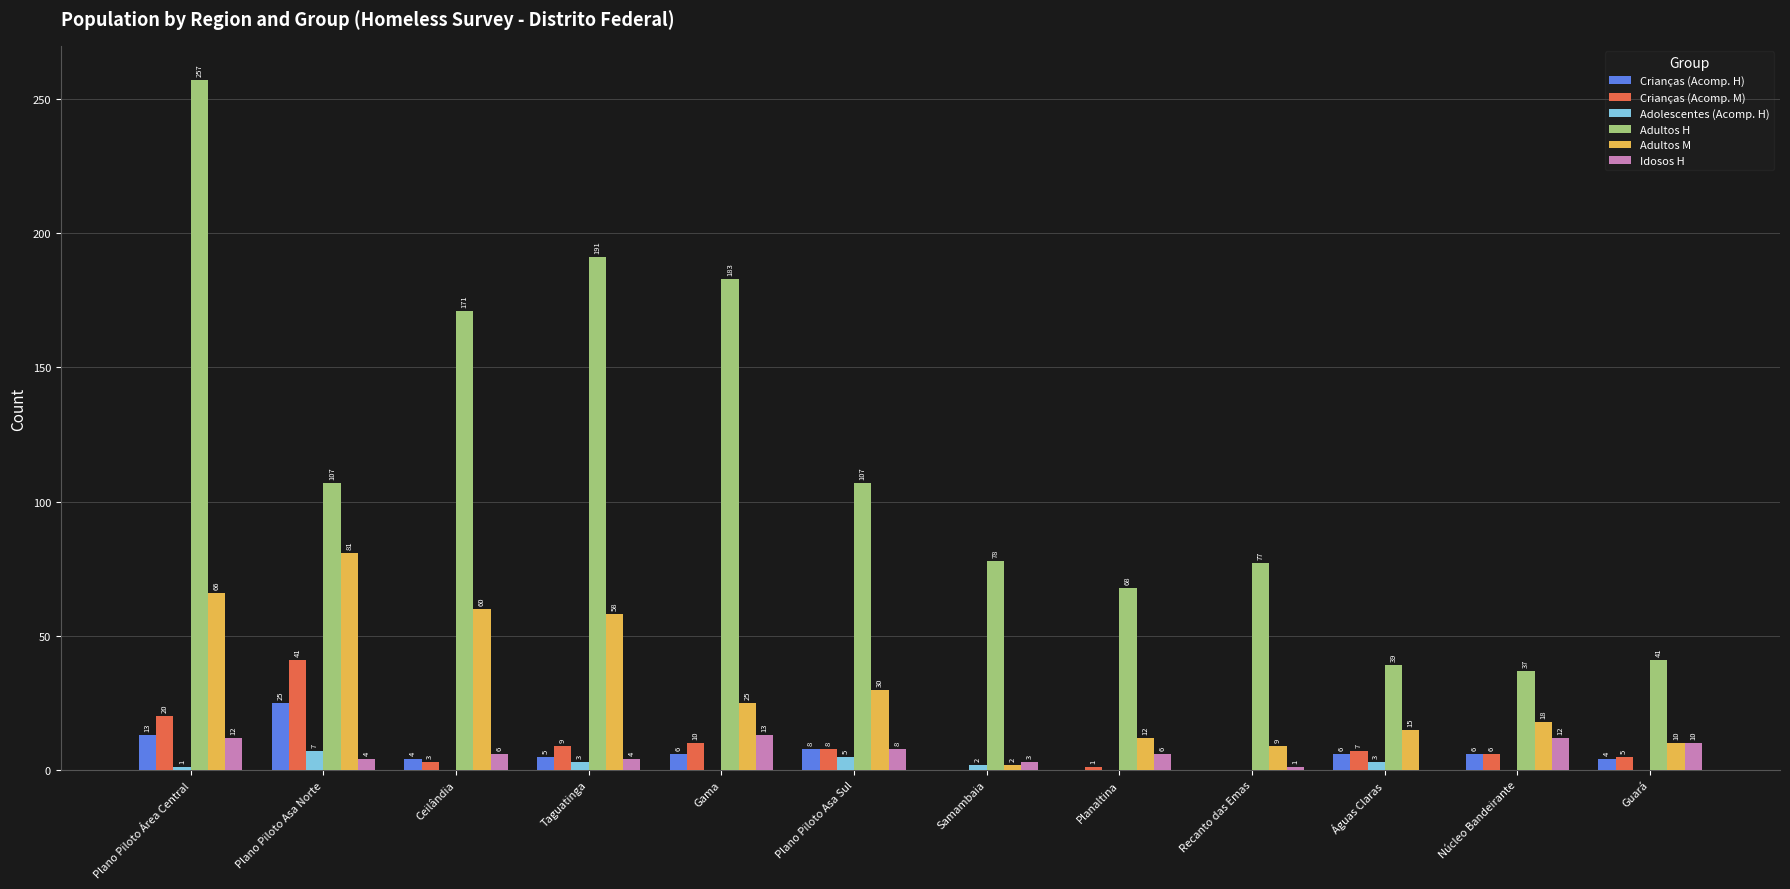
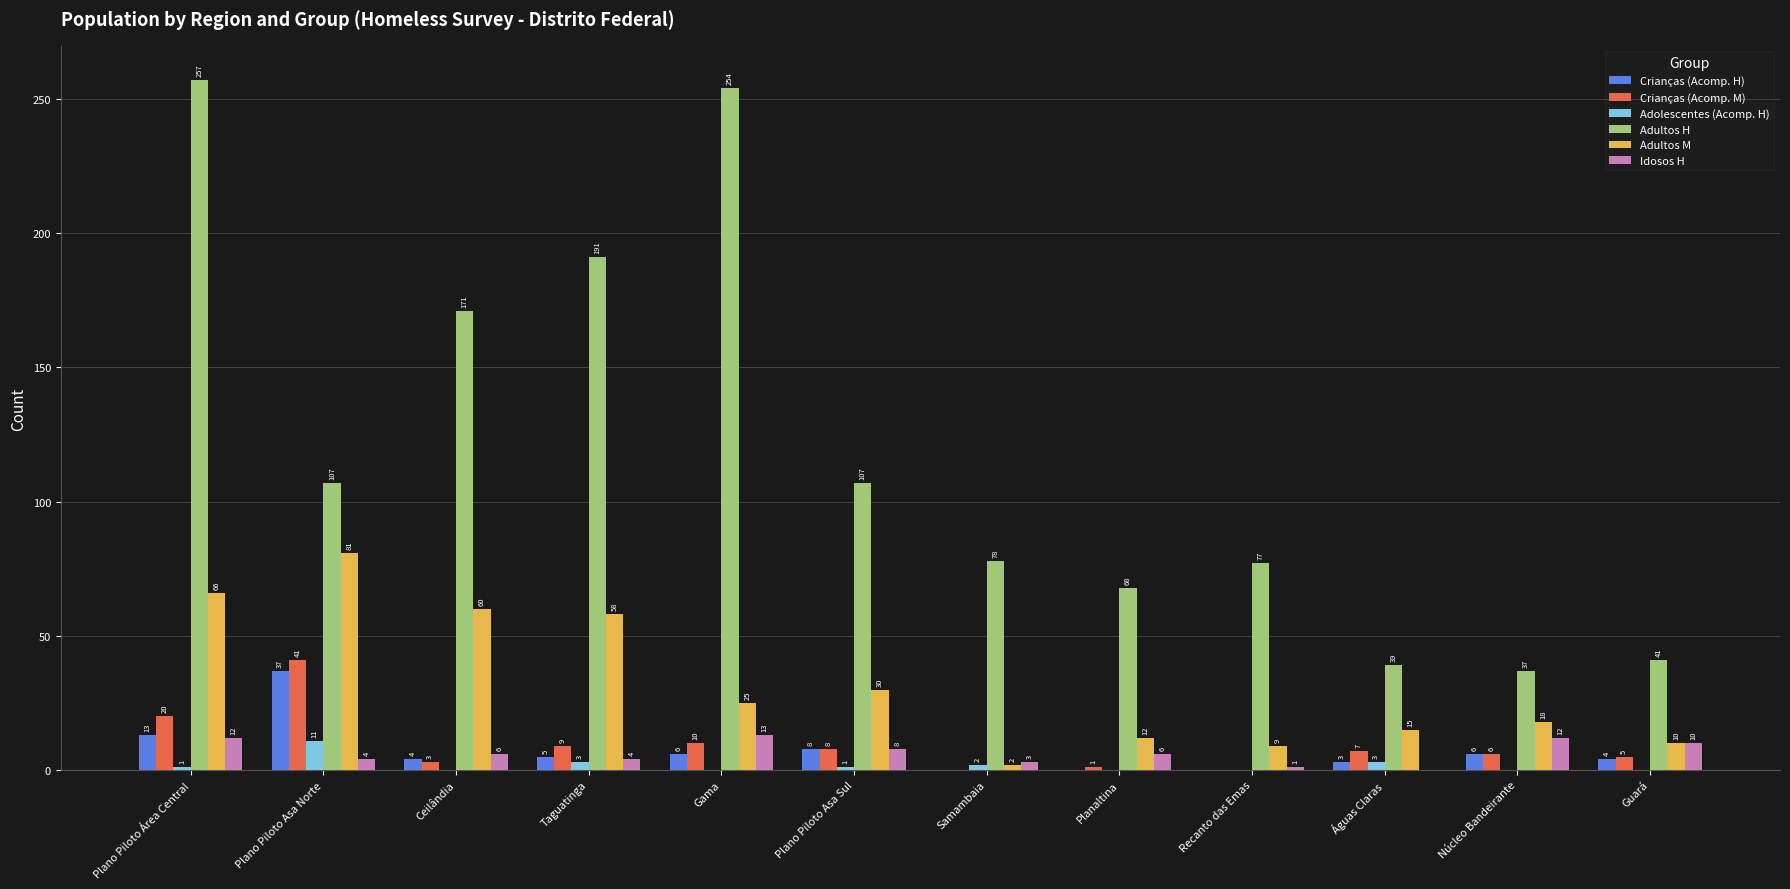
  {
    "Crianças (Acomp. H)": {
      "Plano Piloto Área Central": 13,
-     "Plano Piloto Asa Norte": 25,
+     "Plano Piloto Asa Norte": 37,
      "Ceilândia": 4,
      "Taguatinga": 5,
      "Gama": 6,
      "Plano Piloto Asa Sul": 8,
-     "Águas Claras": 6,
+     "Águas Claras": 3,
      "Núcleo Bandeirante": 6,
      "Guará": 4
    },
    "Crianças (Acomp. M)": {
      "Plano Piloto Área Central": 20,
      "Plano Piloto Asa Norte": 41,
      "Ceilândia": 3,
      "Taguatinga": 9,
      "Gama": 10,
      "Plano Piloto Asa Sul": 8,
      "Planaltina": 1,
      "Águas Claras": 7,
      "Núcleo Bandeirante": 6,
      "Guará": 5
    },
    "Adolescentes (Acomp. H)": {
      "Plano Piloto Área Central": 1,
-     "Plano Piloto Asa Norte": 7,
+     "Plano Piloto Asa Norte": 11,
      "Taguatinga": 3,
-     "Plano Piloto Asa Sul": 5,
+     "Plano Piloto Asa Sul": 1,
      "Samambaia": 2,
      "Águas Claras": 3
    },
    "Adultos H": {
      "Plano Piloto Área Central": 257,
      "Plano Piloto Asa Norte": 107,
      "Ceilândia": 171,
      "Taguatinga": 191,
-     "Gama": 183,
+     "Gama": 254,
      "Plano Piloto Asa Sul": 107,
      "Samambaia": 78,
      "Planaltina": 68,
      "Recanto das Emas": 77,
      "Águas Claras": 39,
      "Núcleo Bandeirante": 37,
      "Guará": 41
    },
    "Adultos M": {
      "Plano Piloto Área Central": 66,
      "Plano Piloto Asa Norte": 81,
      "Ceilândia": 60,
      "Taguatinga": 58,
      "Gama": 25,
      "Plano Piloto Asa Sul": 30,
      "Samambaia": 2,
      "Planaltina": 12,
      "Recanto das Emas": 9,
      "Águas Claras": 15,
      "Núcleo Bandeirante": 18,
      "Guará": 10
    },
    "Idosos H": {
      "Plano Piloto Área Central": 12,
      "Plano Piloto Asa Norte": 4,
      "Ceilândia": 6,
      "Taguatinga": 4,
      "Gama": 13,
      "Plano Piloto Asa Sul": 8,
      "Samambaia": 3,
      "Planaltina": 6,
      "Recanto das Emas": 1,
      "Núcleo Bandeirante": 12,
      "Guará": 10
    }
  }
